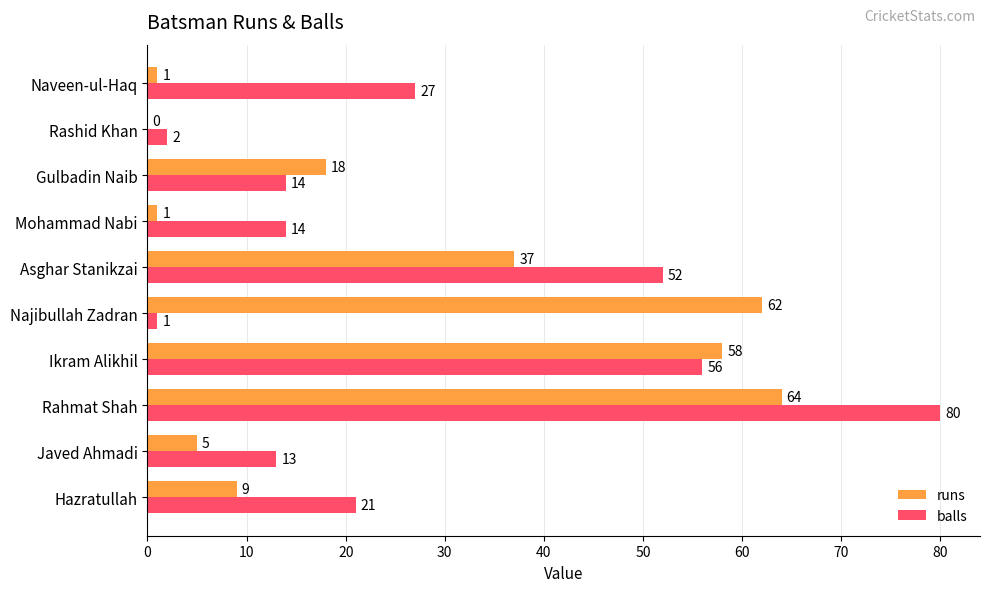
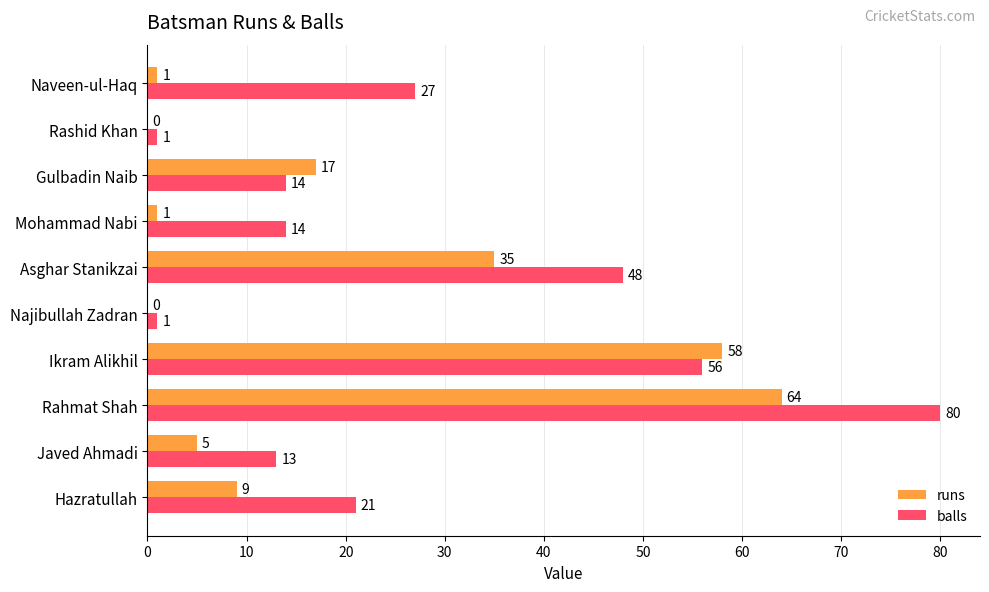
  {
    "runs": {
      "Naveen-ul-Haq": 1,
      "Rashid Khan": 0,
-     "Gulbadin Naib": 18,
+     "Gulbadin Naib": 17,
      "Mohammad Nabi": 1,
-     "Asghar Stanikzai": 37,
-     "Najibullah Zadran": 62,
+     "Asghar Stanikzai": 35,
+     "Najibullah Zadran": 0,
      "Ikram Alikhil": 58,
      "Rahmat Shah": 64,
      "Javed Ahmadi": 5,
      "Hazratullah": 9
    },
    "balls": {
      "Naveen-ul-Haq": 27,
-     "Rashid Khan": 2,
+     "Rashid Khan": 1,
      "Gulbadin Naib": 14,
      "Mohammad Nabi": 14,
-     "Asghar Stanikzai": 52,
+     "Asghar Stanikzai": 48,
      "Najibullah Zadran": 1,
      "Ikram Alikhil": 56,
      "Rahmat Shah": 80,
      "Javed Ahmadi": 13,
      "Hazratullah": 21
    }
  }
